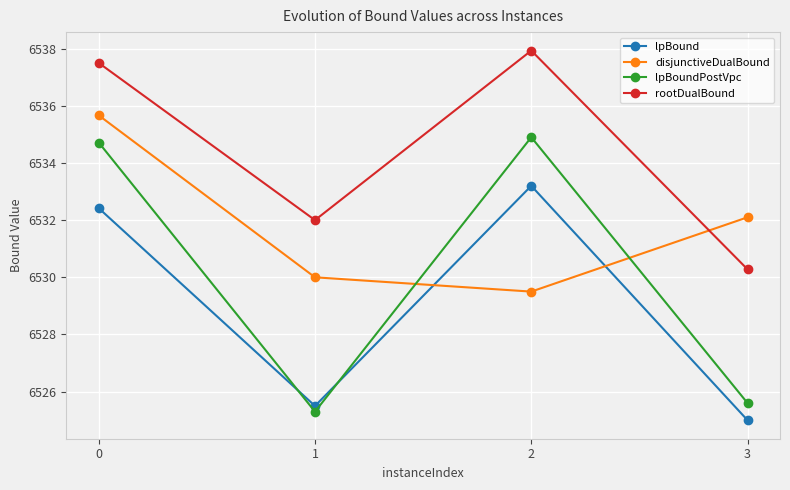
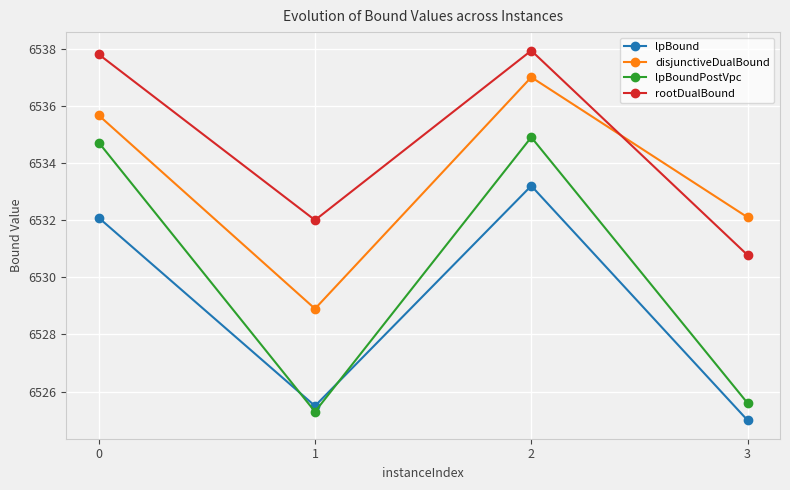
  {
    "lpBound": {
-     "0": 6532.4,
+     "0": 6532.1,
      "1": 6525.5,
      "2": 6533.2,
      "3": 6525.0
    },
    "disjunctiveDualBound": {
      "0": 6535.7,
-     "1": 6530.0,
-     "2": 6529.5,
+     "1": 6528.9,
+     "2": 6537.0,
      "3": 6532.1
    },
    "lpBoundPostVpc": {
      "0": 6534.7,
      "1": 6525.3,
      "2": 6534.9,
      "3": 6525.6
    },
    "rootDualBound": {
-     "0": 6537.5,
+     "0": 6537.8,
      "1": 6532.0,
      "2": 6537.9,
-     "3": 6530.3
+     "3": 6530.8
    }
  }
